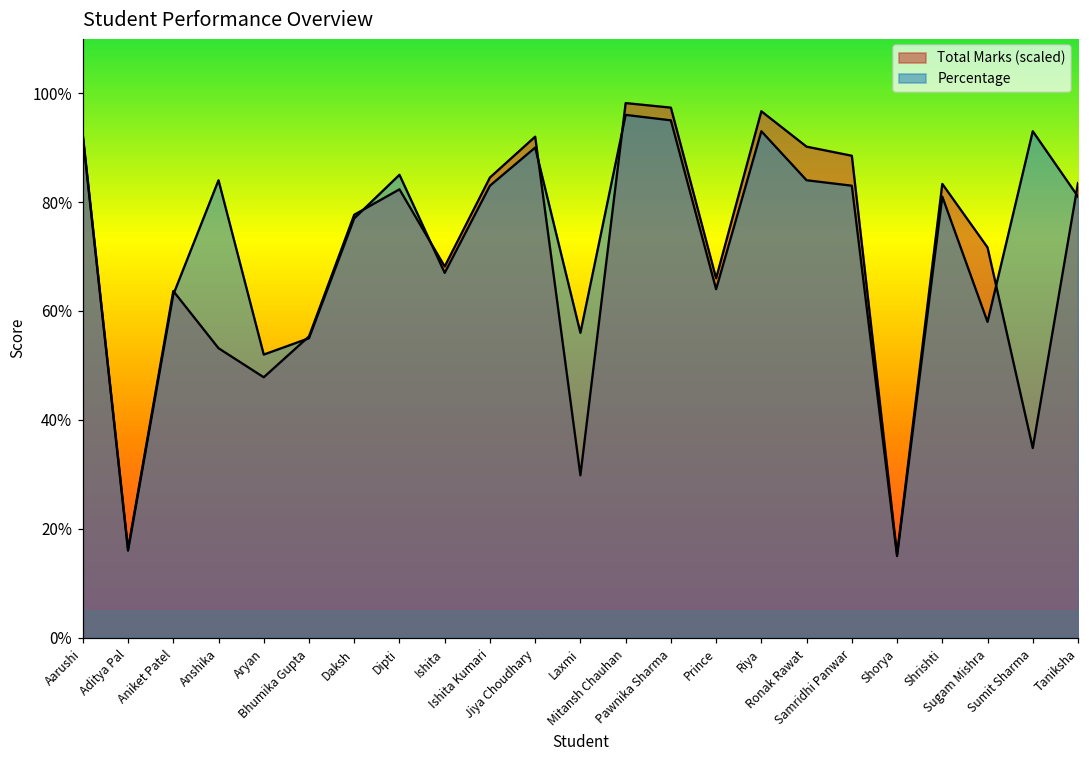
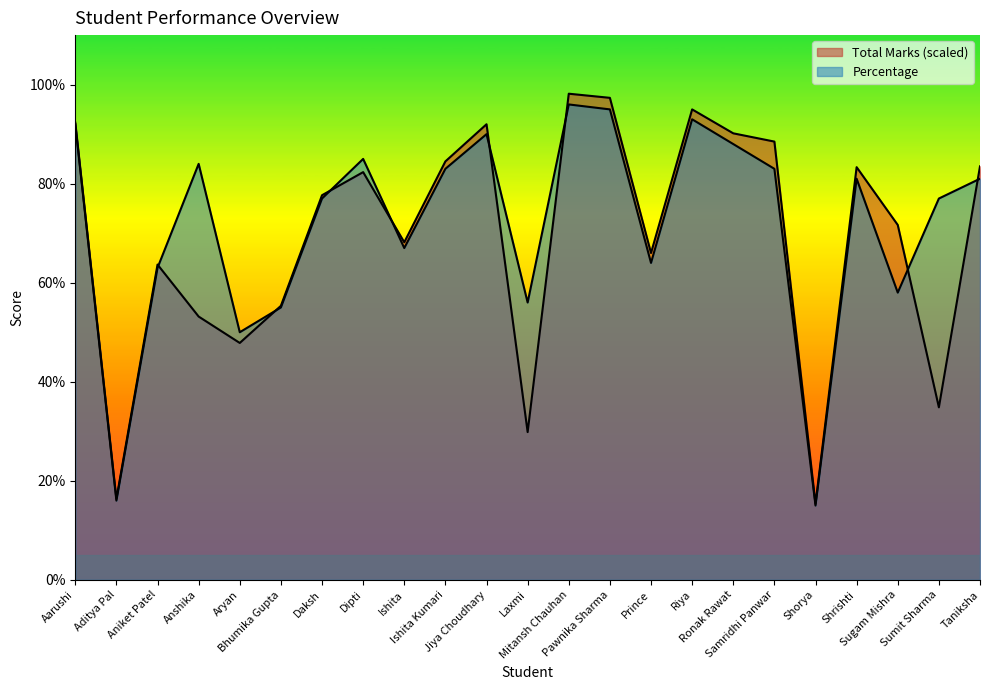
  {
    "Total Marks (scaled)": {
      "Aniket Patel": "64%",
      "Anshika": "53%",
      "Aryan": "48%",
      "Daksh": "78%",
      "Dipti": "82%",
      "Ishita": "68%",
      "Ishita Kumari": "85%",
      "Jiya Choudhary": "92%",
      "Laxmi": "30%",
      "Mitansh Chauhan": "98%",
      "Pawnika Sharma": "97%",
      "Prince": "66%",
-     "Riya": "97%",
+     "Riya": "95%",
      "Ronak Rawat": "90%",
      "Samridhi Panwar": "89%",
      "Shrishti": "83%",
      "Sugam Mishra": "72%",
      "Sumit Sharma": "35%",
      "Taniksha": "84%"
    },
    "Percentage": {
      "Aniket Patel": "63%",
      "Anshika": "84%",
-     "Aryan": "52%",
+     "Aryan": "50%",
      "Daksh": "77%",
      "Dipti": "85%",
      "Ishita": "67%",
      "Ishita Kumari": "83%",
      "Jiya Choudhary": "90%",
      "Laxmi": "56%",
      "Mitansh Chauhan": "96%",
      "Pawnika Sharma": "95%",
      "Prince": "64%",
      "Riya": "93%",
-     "Ronak Rawat": "84%",
+     "Ronak Rawat": "88%",
      "Samridhi Panwar": "83%",
      "Shrishti": "81%",
      "Sugam Mishra": "58%",
-     "Sumit Sharma": "93%",
+     "Sumit Sharma": "77%",
      "Taniksha": "81%"
    }
  }
